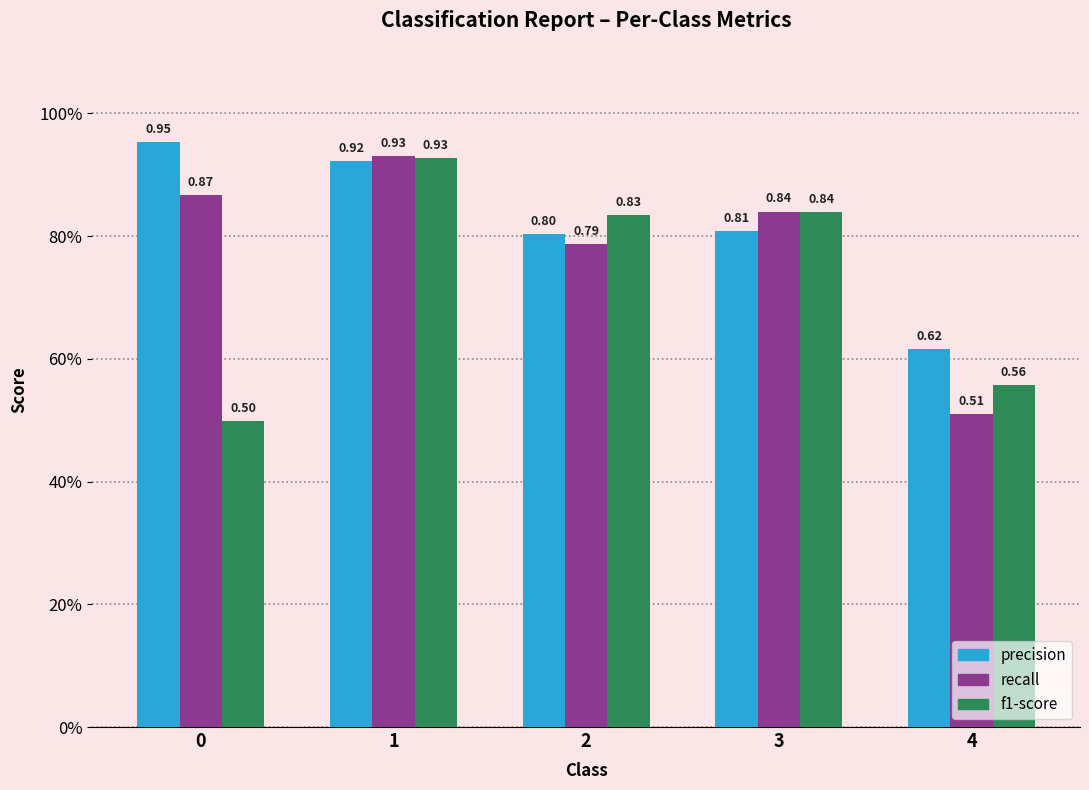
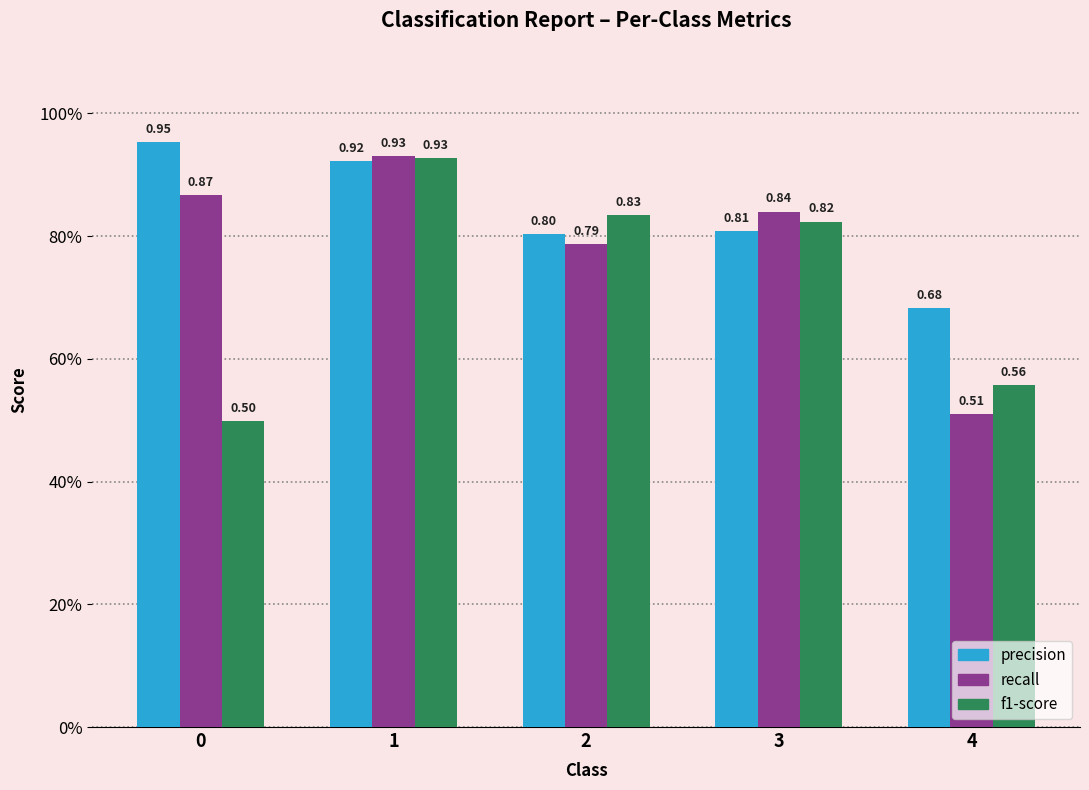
  {
    "precision": {
      "0": 0.95,
      "1": 0.92,
      "2": 0.80,
      "3": 0.81,
-     "4": 0.62
+     "4": 0.68
    },
    "recall": {
      "0": 0.87,
      "1": 0.93,
      "2": 0.79,
      "3": 0.84,
      "4": 0.51
    },
    "f1-score": {
      "0": 0.50,
      "1": 0.93,
      "2": 0.83,
-     "3": 0.84,
+     "3": 0.82,
      "4": 0.56
    }
  }
